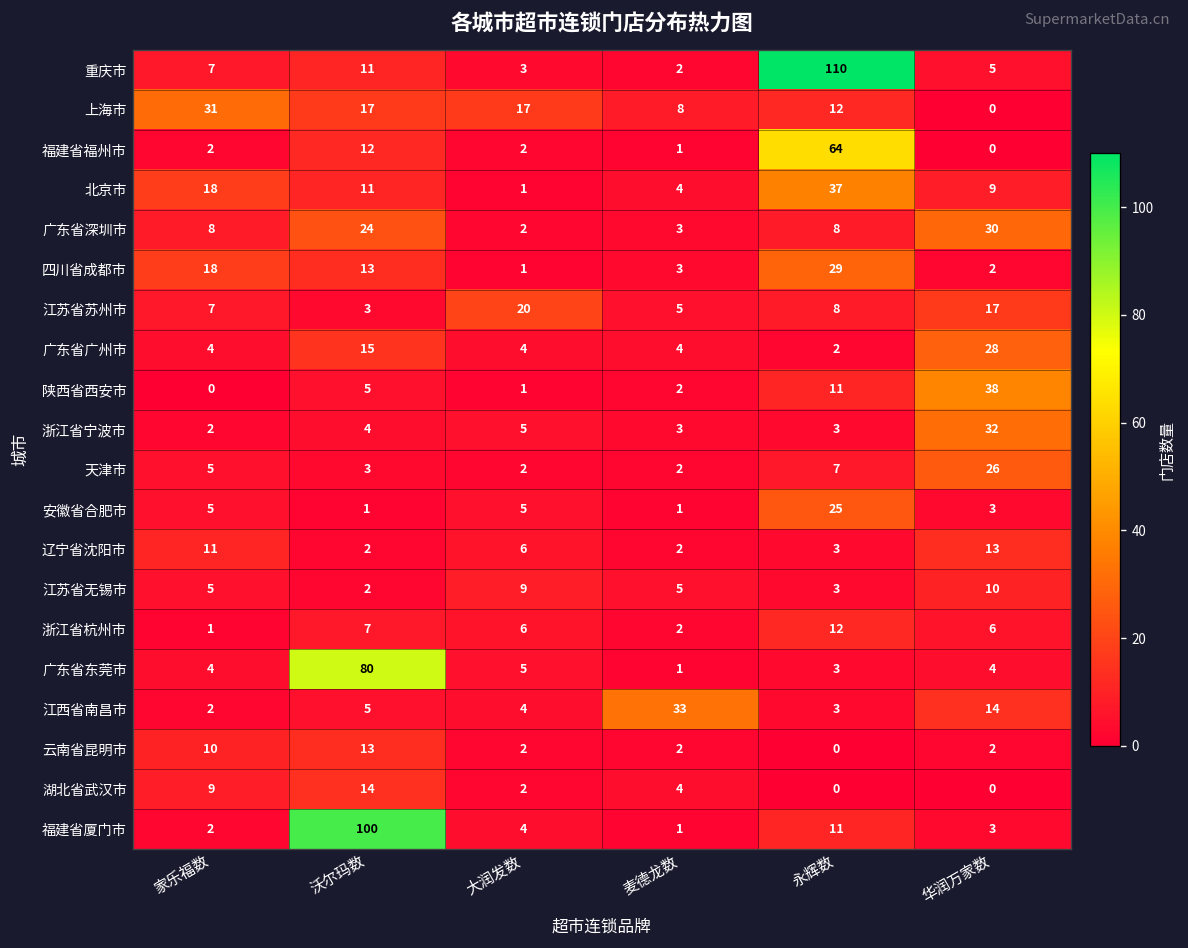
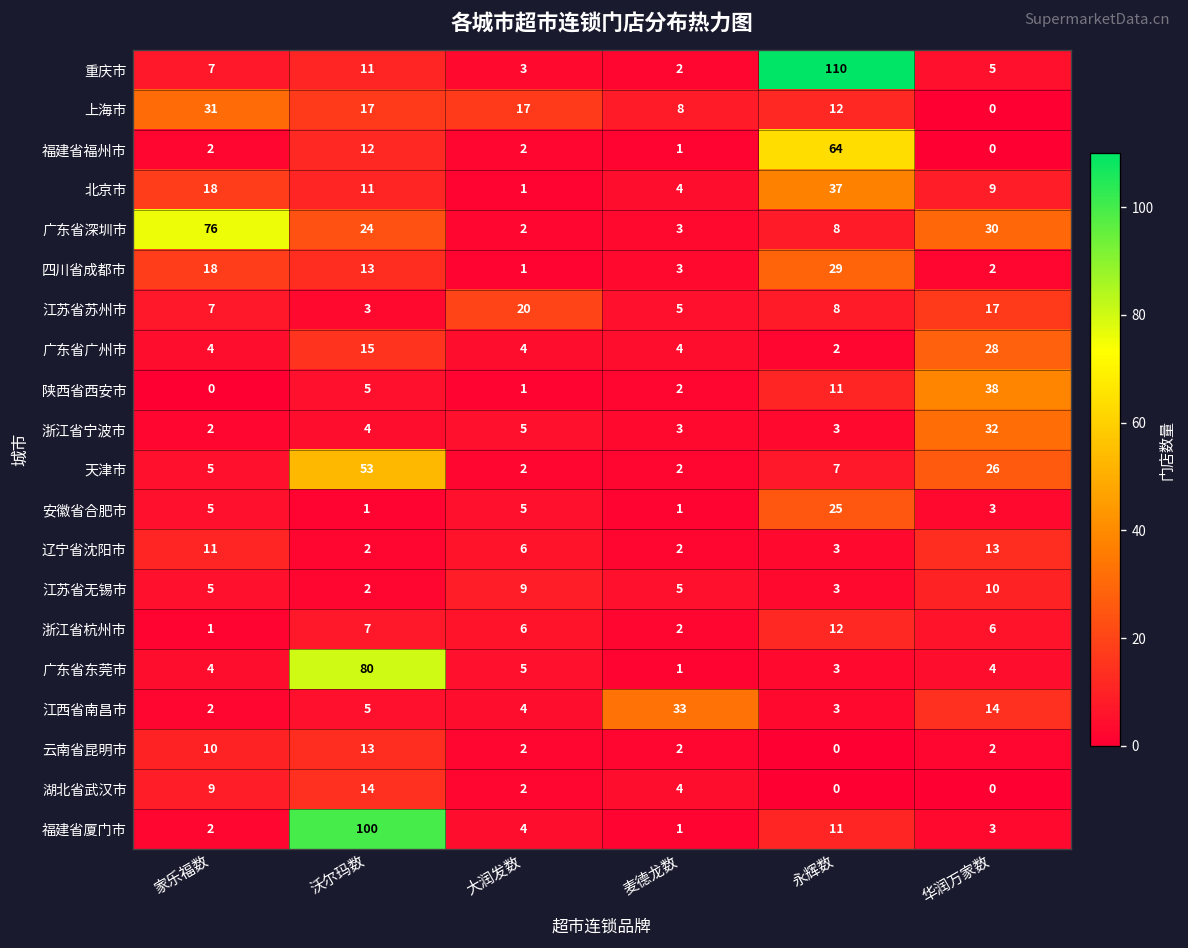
  {
    "重庆市": {
      "家乐福数": 7,
      "沃尔玛数": 11,
      "大润发数": 3,
      "麦德龙数": 2,
      "永辉数": 110,
      "华润万家数": 5
    },
    "上海市": {
      "家乐福数": 31,
      "沃尔玛数": 17,
      "大润发数": 17,
      "麦德龙数": 8,
      "永辉数": 12,
      "华润万家数": 0
    },
    "福建省福州市": {
      "家乐福数": 2,
      "沃尔玛数": 12,
      "大润发数": 2,
      "麦德龙数": 1,
      "永辉数": 64,
      "华润万家数": 0
    },
    "北京市": {
      "家乐福数": 18,
      "沃尔玛数": 11,
      "大润发数": 1,
      "麦德龙数": 4,
      "永辉数": 37,
      "华润万家数": 9
    },
    "广东省深圳市": {
-     "家乐福数": 8,
+     "家乐福数": 76,
      "沃尔玛数": 24,
      "大润发数": 2,
      "麦德龙数": 3,
      "永辉数": 8,
      "华润万家数": 30
    },
    "四川省成都市": {
      "家乐福数": 18,
      "沃尔玛数": 13,
      "大润发数": 1,
      "麦德龙数": 3,
      "永辉数": 29,
      "华润万家数": 2
    },
    "江苏省苏州市": {
      "家乐福数": 7,
      "沃尔玛数": 3,
      "大润发数": 20,
      "麦德龙数": 5,
      "永辉数": 8,
      "华润万家数": 17
    },
    "广东省广州市": {
      "家乐福数": 4,
      "沃尔玛数": 15,
      "大润发数": 4,
      "麦德龙数": 4,
      "永辉数": 2,
      "华润万家数": 28
    },
    "陕西省西安市": {
      "家乐福数": 0,
      "沃尔玛数": 5,
      "大润发数": 1,
      "麦德龙数": 2,
      "永辉数": 11,
      "华润万家数": 38
    },
    "浙江省宁波市": {
      "家乐福数": 2,
      "沃尔玛数": 4,
      "大润发数": 5,
      "麦德龙数": 3,
      "永辉数": 3,
      "华润万家数": 32
    },
    "天津市": {
      "家乐福数": 5,
-     "沃尔玛数": 3,
+     "沃尔玛数": 53,
      "大润发数": 2,
      "麦德龙数": 2,
      "永辉数": 7,
      "华润万家数": 26
    },
    "安徽省合肥市": {
      "家乐福数": 5,
      "沃尔玛数": 1,
      "大润发数": 5,
      "麦德龙数": 1,
      "永辉数": 25,
      "华润万家数": 3
    },
    "辽宁省沈阳市": {
      "家乐福数": 11,
      "沃尔玛数": 2,
      "大润发数": 6,
      "麦德龙数": 2,
      "永辉数": 3,
      "华润万家数": 13
    },
    "江苏省无锡市": {
      "家乐福数": 5,
      "沃尔玛数": 2,
      "大润发数": 9,
      "麦德龙数": 5,
      "永辉数": 3,
      "华润万家数": 10
    },
    "浙江省杭州市": {
      "家乐福数": 1,
      "沃尔玛数": 7,
      "大润发数": 6,
      "麦德龙数": 2,
      "永辉数": 12,
      "华润万家数": 6
    },
    "广东省东莞市": {
      "家乐福数": 4,
      "沃尔玛数": 80,
      "大润发数": 5,
      "麦德龙数": 1,
      "永辉数": 3,
      "华润万家数": 4
    },
    "江西省南昌市": {
      "家乐福数": 2,
      "沃尔玛数": 5,
      "大润发数": 4,
      "麦德龙数": 33,
      "永辉数": 3,
      "华润万家数": 14
    },
    "云南省昆明市": {
      "家乐福数": 10,
      "沃尔玛数": 13,
      "大润发数": 2,
      "麦德龙数": 2,
      "永辉数": 0,
      "华润万家数": 2
    },
    "湖北省武汉市": {
      "家乐福数": 9,
      "沃尔玛数": 14,
      "大润发数": 2,
      "麦德龙数": 4,
      "永辉数": 0,
      "华润万家数": 0
    },
    "福建省厦门市": {
      "家乐福数": 2,
      "沃尔玛数": 100,
      "大润发数": 4,
      "麦德龙数": 1,
      "永辉数": 11,
      "华润万家数": 3
    }
  }
